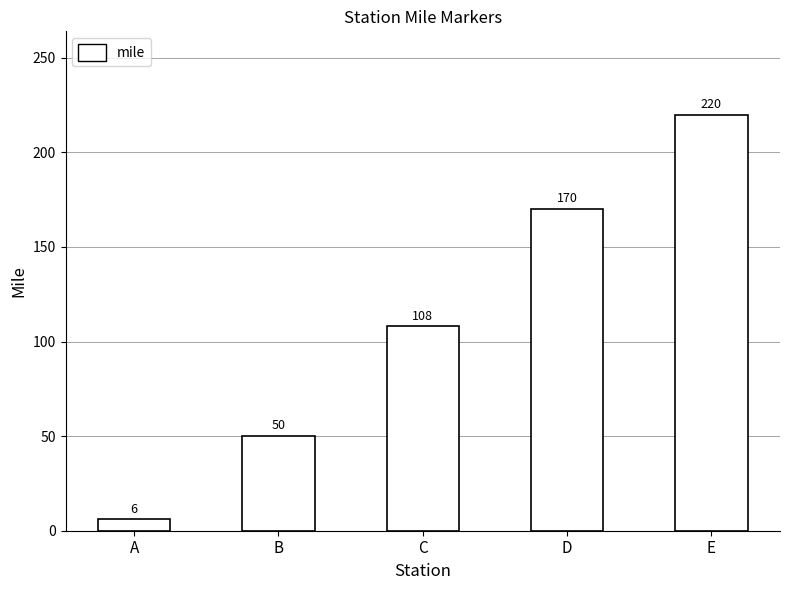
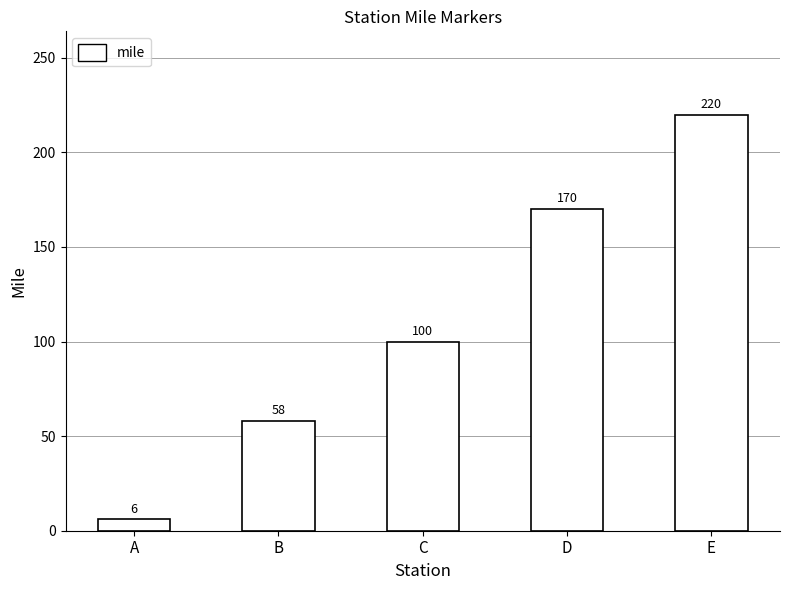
  {
    "A": 6,
-   "B": 50,
-   "C": 108,
+   "B": 58,
+   "C": 100,
    "D": 170,
    "E": 220
  }
